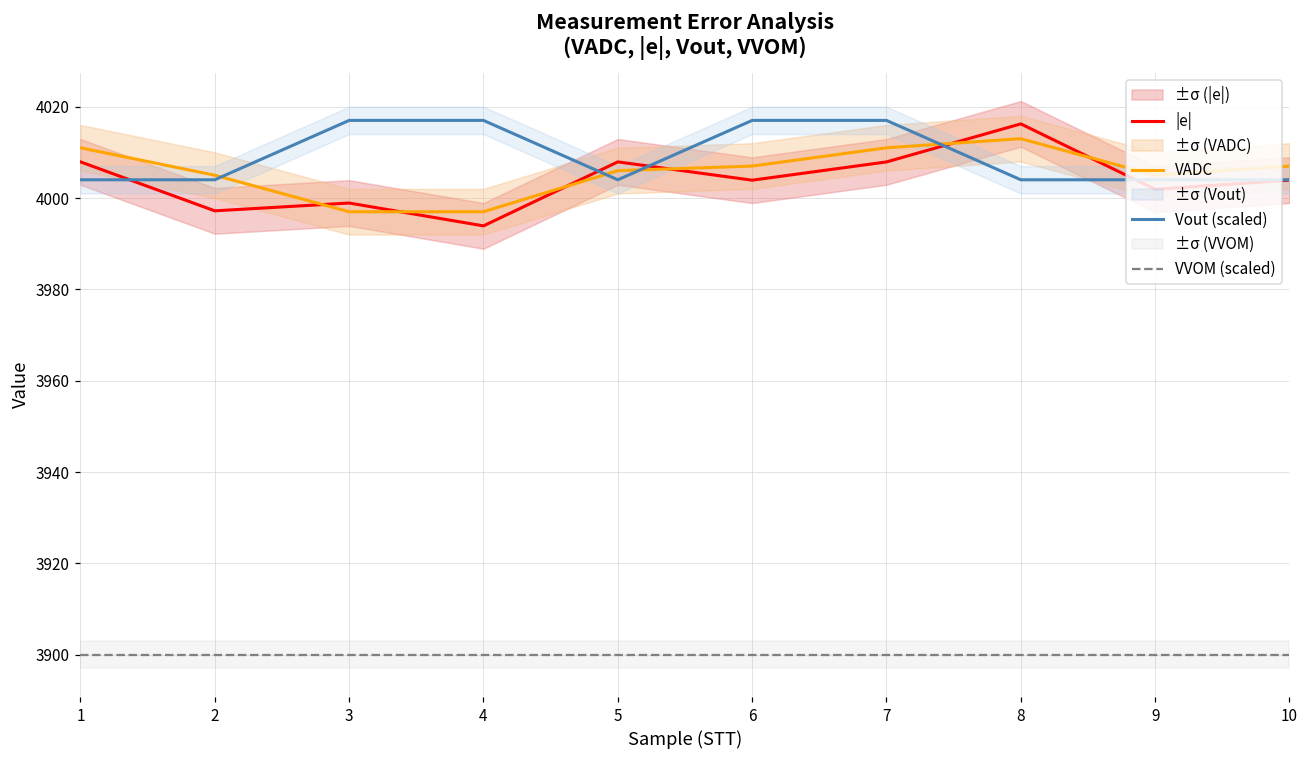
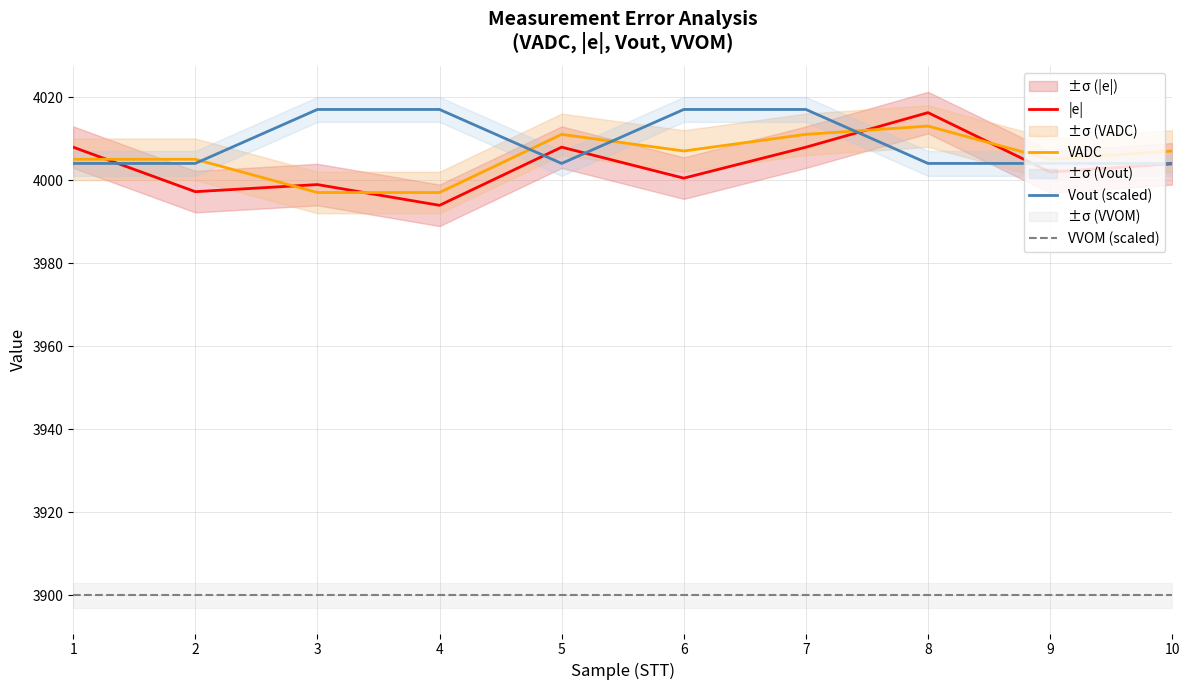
  {
    "|e|": {
      "1": 4008,
      "2": 3997,
      "3": 3999,
      "4": 3994,
      "5": 4008,
-     "6": 4004,
+     "6": 4000,
      "7": 4008,
      "8": 4016
    },
    "VADC": {
-     "1": 4011,
+     "1": 4005,
      "2": 4005,
      "3": 3997,
      "4": 3997,
-     "5": 4006,
+     "5": 4011,
      "6": 4007,
      "7": 4011,
      "8": 4013
    },
    "Vout (scaled)": {
      "1": 4004,
      "2": 4004,
      "3": 4017,
      "4": 4017,
      "5": 4004,
      "6": 4017,
      "7": 4017,
      "8": 4004
    },
    "VVOM (scaled)": {
      "1": 3900,
      "2": 3900,
      "3": 3900,
      "4": 3900,
      "5": 3900,
      "6": 3900,
      "7": 3900,
      "8": 3900,
      "9": 3900,
      "10": 3900
    }
  }
